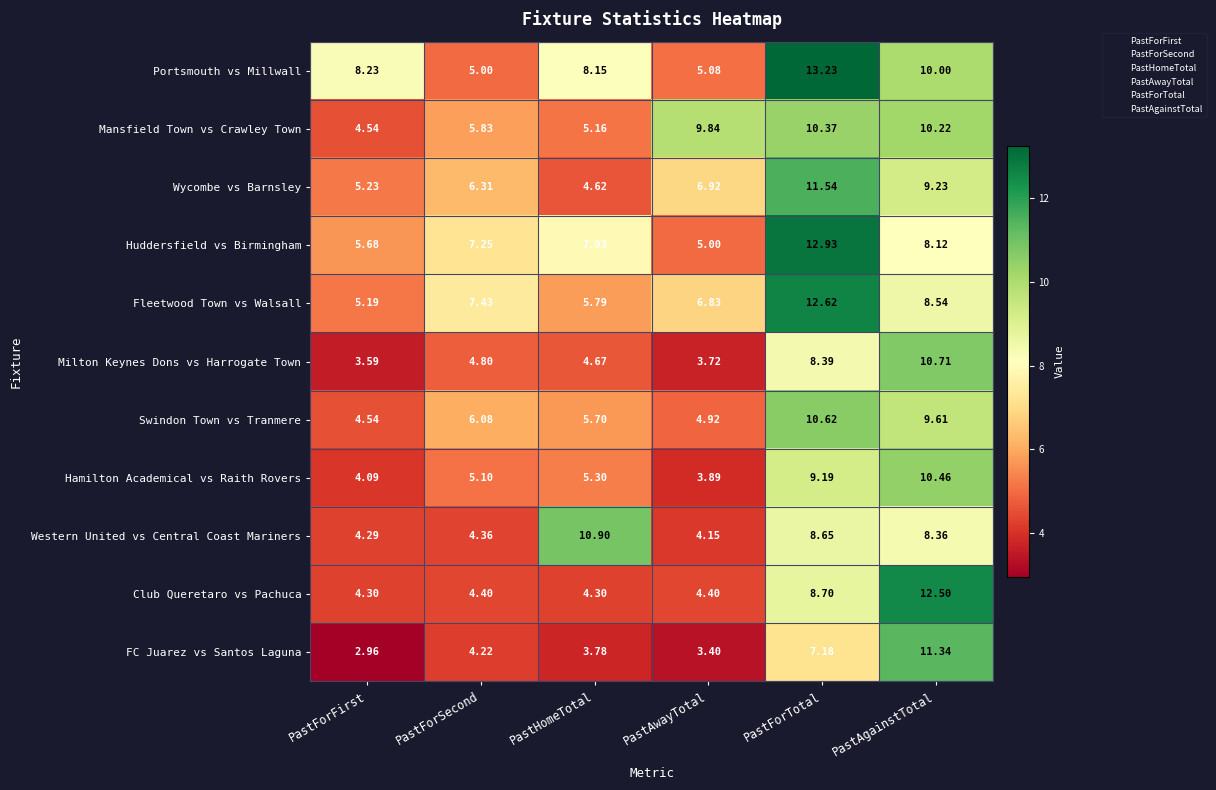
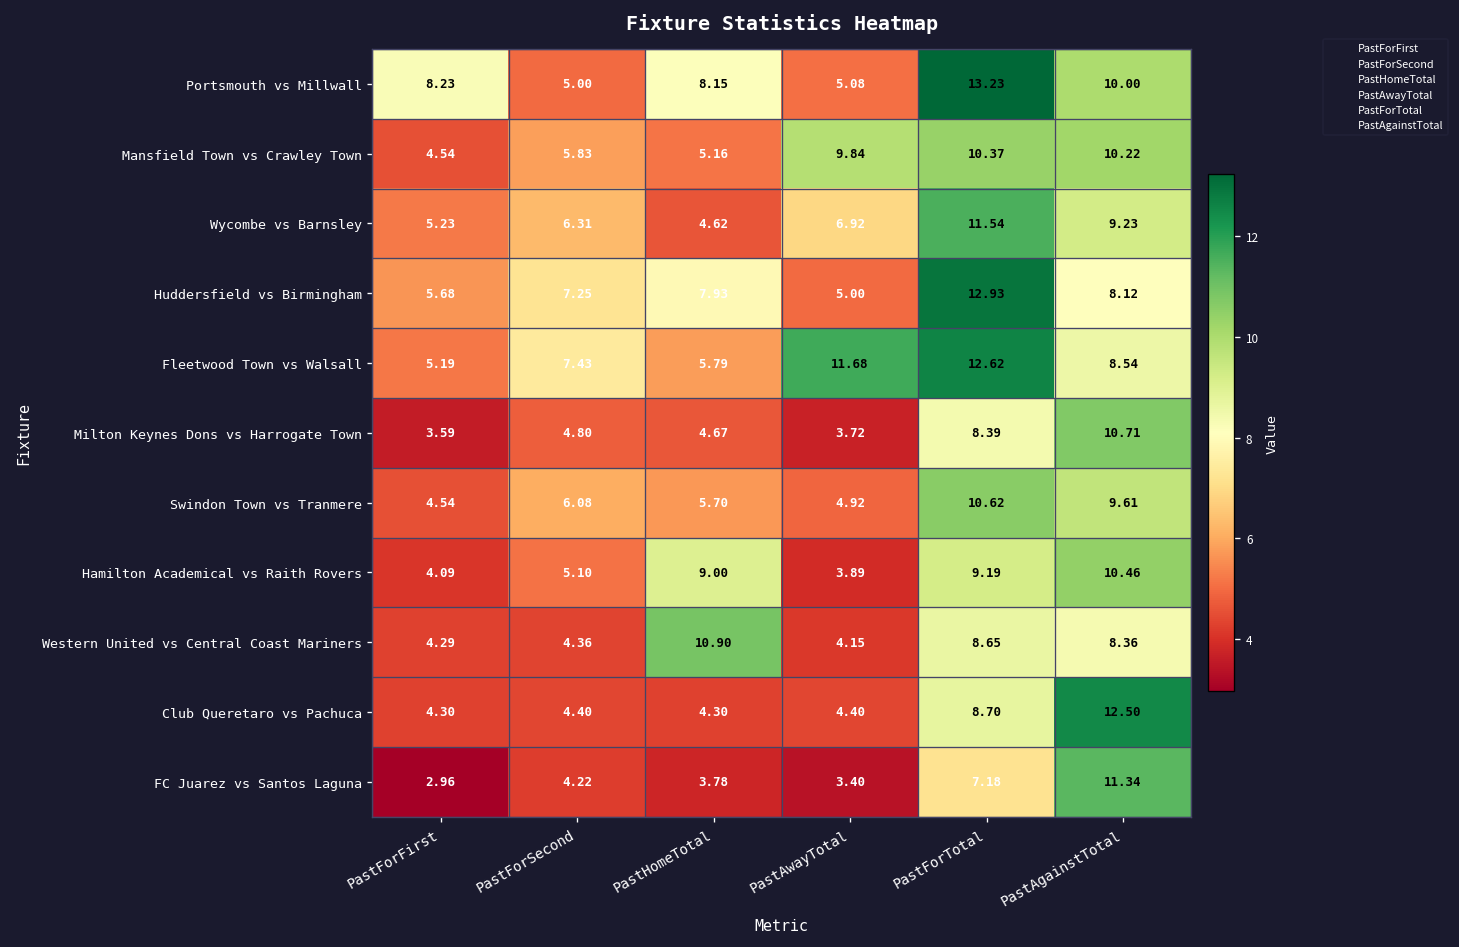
  {
    "Fleetwood Town vs Walsall": {
-     "PastAwayTotal": 6.83
+     "PastAwayTotal": 11.68
    },
    "Hamilton Academical vs Raith Rovers": {
-     "PastHomeTotal": 5.30
+     "PastHomeTotal": 9.00
    }
  }
